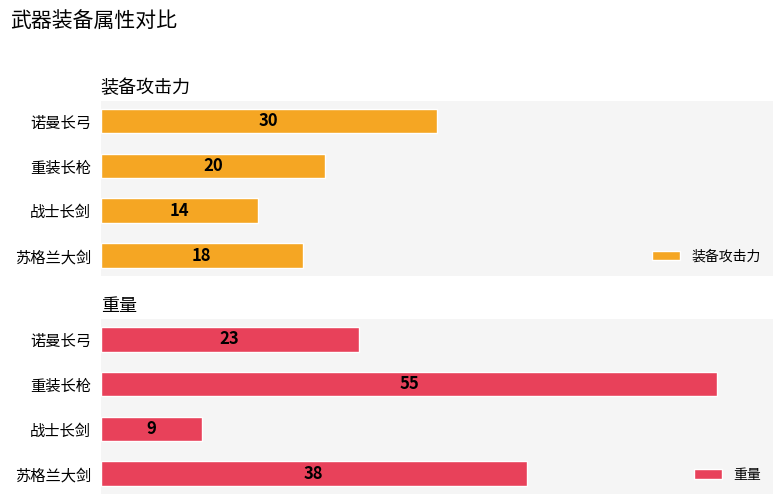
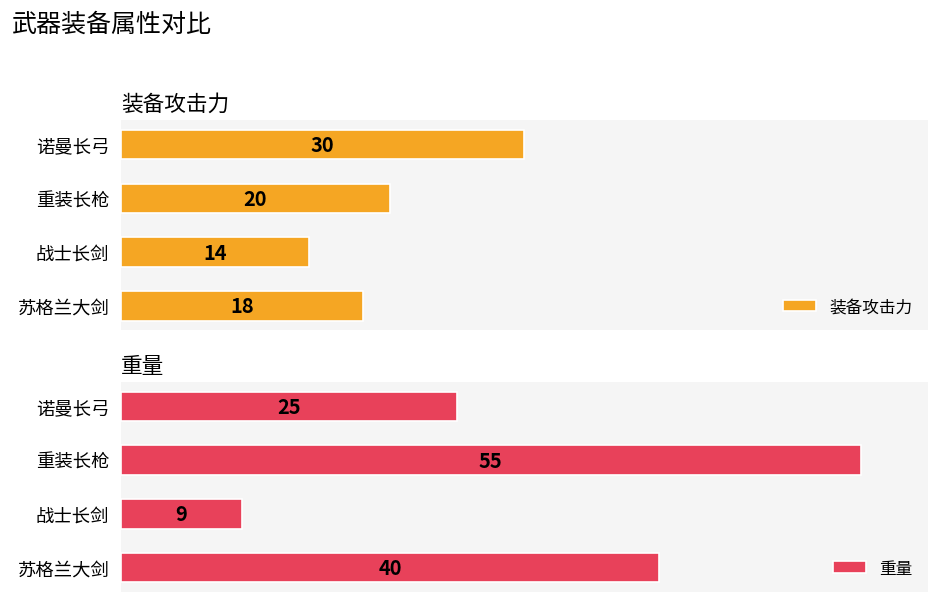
  {
    "装备攻击力": {
      "诺曼长弓": 30,
      "重装长枪": 20,
      "战士长剑": 14,
      "苏格兰大剑": 18
    },
    "重量": {
-     "诺曼长弓": 23,
+     "诺曼长弓": 25,
      "重装长枪": 55,
      "战士长剑": 9,
-     "苏格兰大剑": 38
+     "苏格兰大剑": 40
    }
  }
